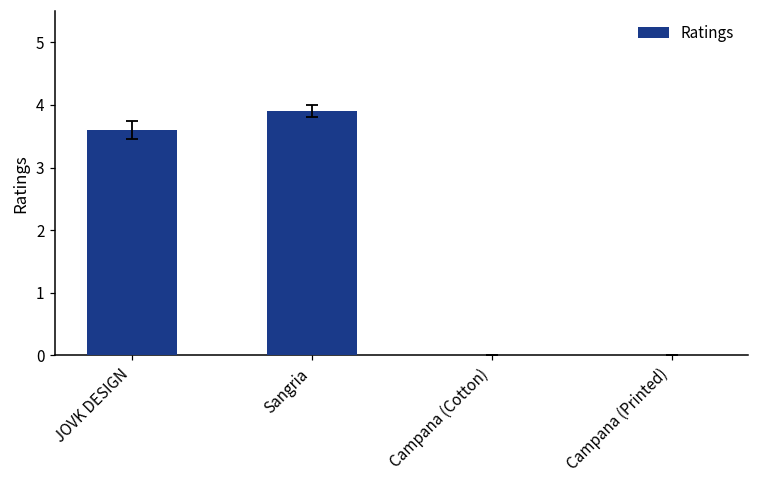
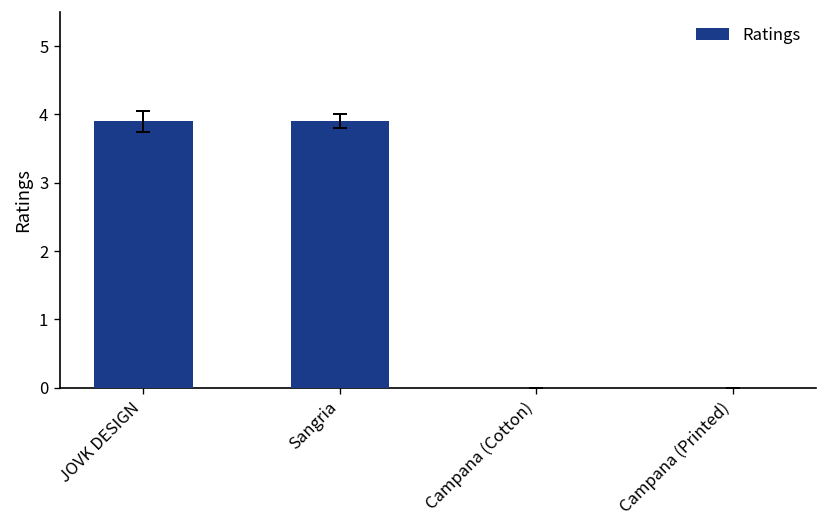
  {
    "Ratings": {
-     "JOVK DESIGN": 3.6,
+     "JOVK DESIGN": 3.9,
      "Sangria": 3.9,
      "Campana (Cotton)": 0.0,
      "Campana (Printed)": 0.0
    }
  }
